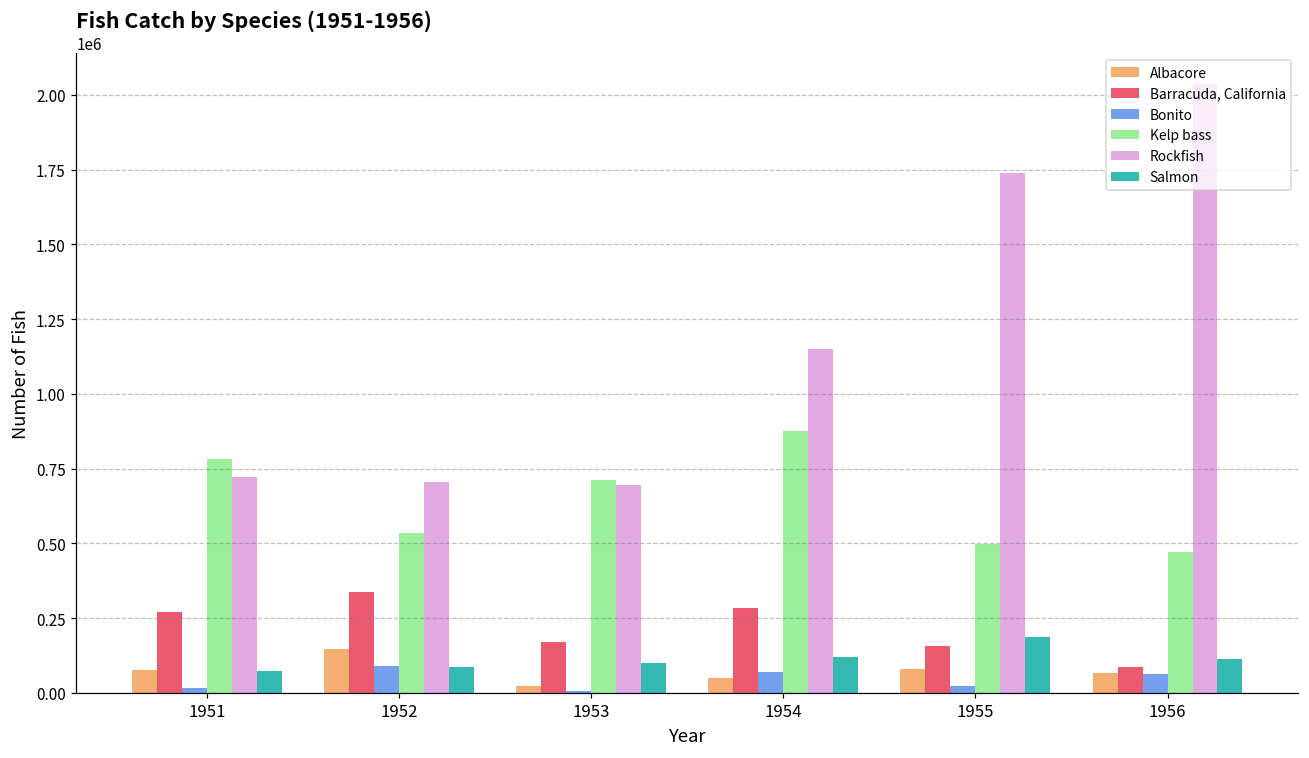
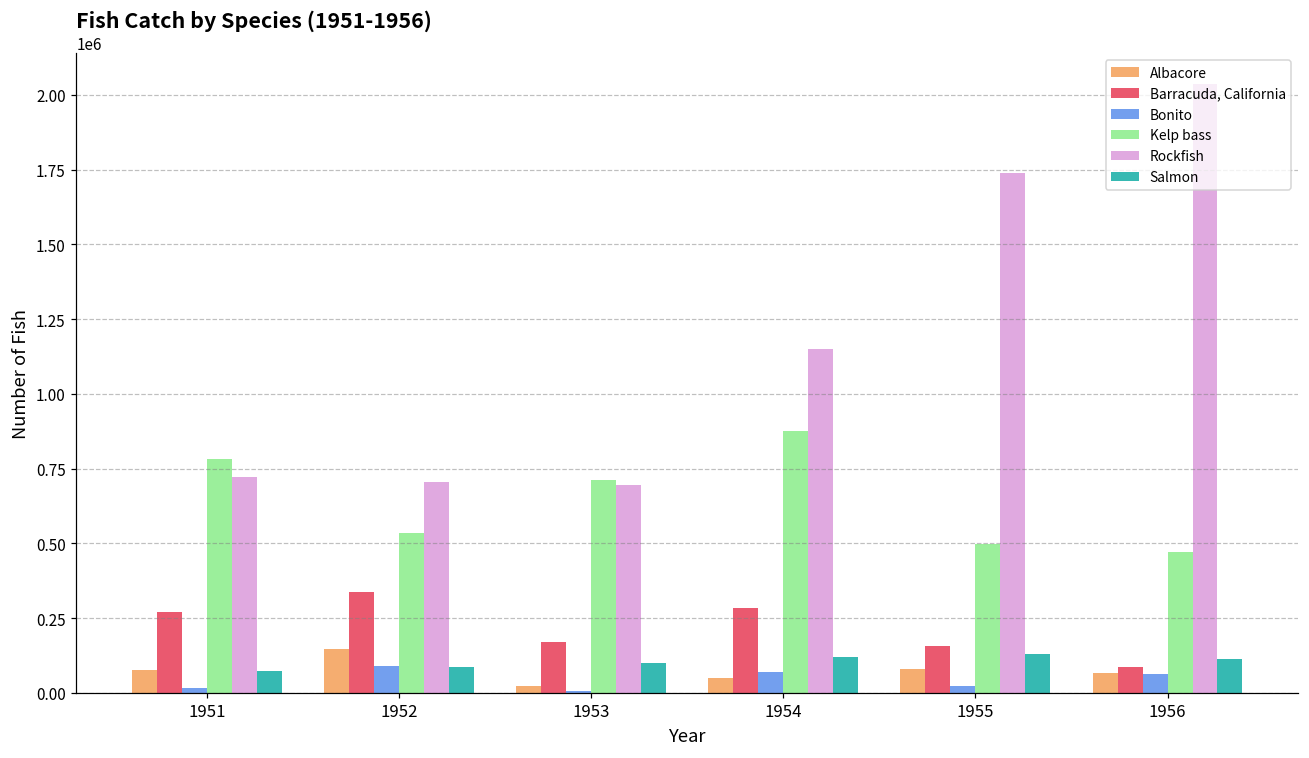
  {
    "Albacore": {
      "1951": 80000,
      "1952": 150000,
      "1953": 20000,
      "1954": 50000,
      "1955": 80000,
      "1956": 70000
    },
    "Barracuda, California": {
      "1951": 270000,
      "1952": 340000,
      "1953": 170000,
      "1954": 280000,
      "1955": 150000,
      "1956": 90000
    },
    "Bonito": {
      "1951": 10000,
      "1952": 90000,
      "1954": 70000,
      "1955": 20000,
      "1956": 60000
    },
    "Kelp bass": {
      "1951": 780000,
      "1952": 540000,
      "1953": 710000,
      "1954": 880000,
      "1955": 500000,
      "1956": 470000
    },
    "Rockfish": {
      "1951": 720000,
      "1952": 710000,
      "1953": 700000,
      "1954": 1150000,
      "1955": 1740000
    },
    "Salmon": {
      "1951": 70000,
      "1952": 90000,
      "1953": 100000,
      "1954": 120000,
-     "1955": 190000,
+     "1955": 130000,
      "1956": 110000
    }
  }
